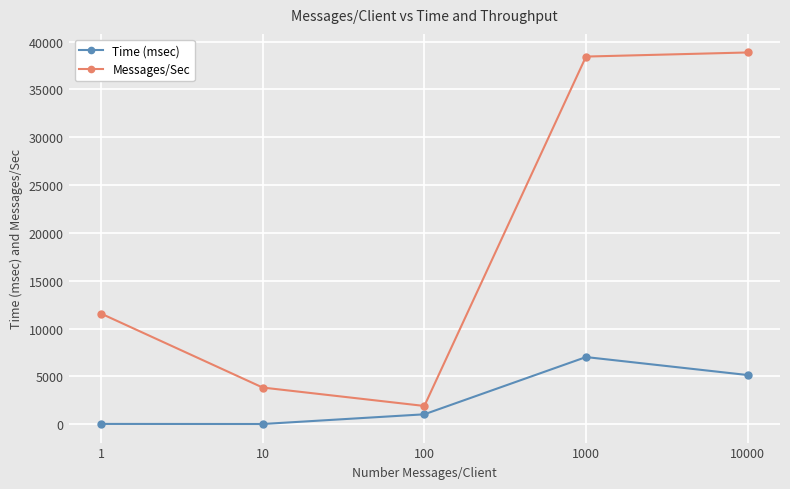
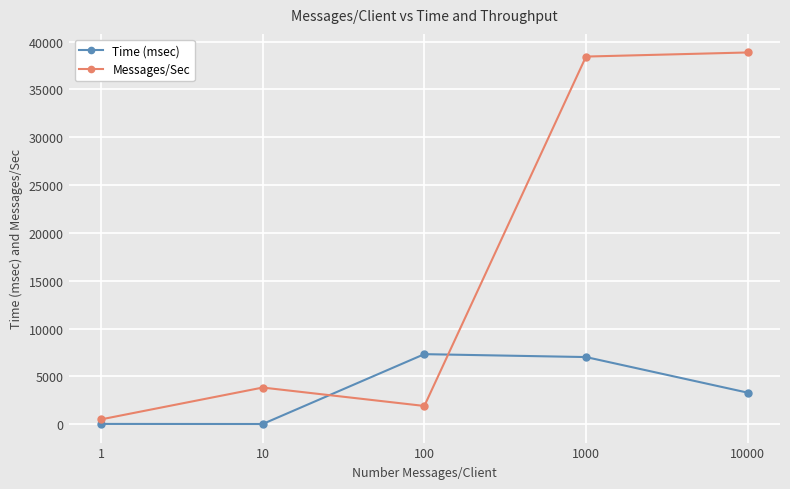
  {
    "Time (msec)": {
      "1": 0,
      "10": 0,
-     "100": 1000,
+     "100": 7000,
      "1000": 7000,
-     "10000": 5000
+     "10000": 3000
    },
    "Messages/Sec": {
-     "1": 12000,
+     "1": 1000,
      "10": 4000,
      "100": 2000,
      "1000": 38000,
      "10000": 39000
    }
  }
